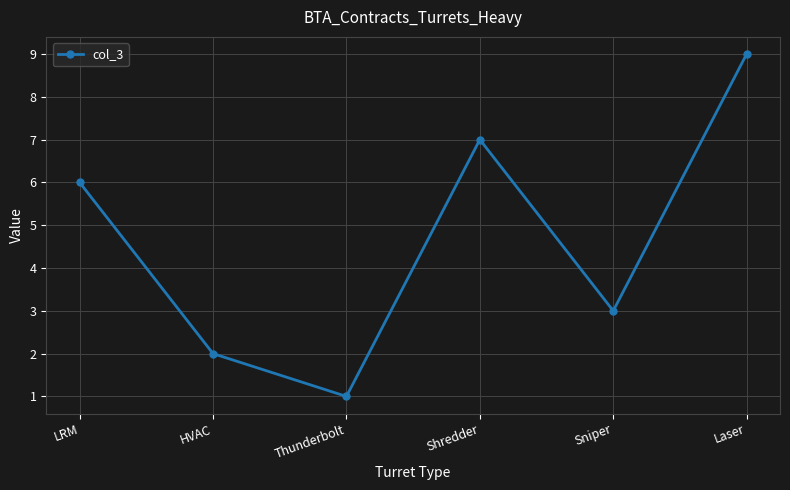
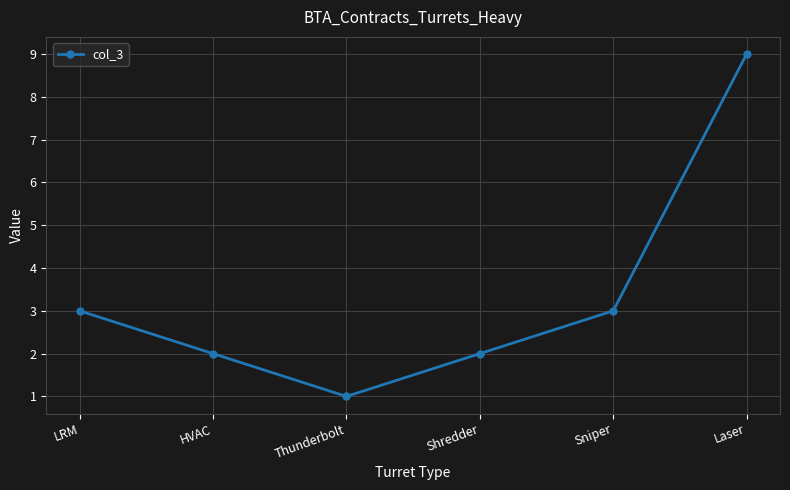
  {
-   "LRM": 6,
+   "LRM": 3,
    "HVAC": 2,
    "Thunderbolt": 1,
-   "Shredder": 7,
+   "Shredder": 2,
    "Sniper": 3,
    "Laser": 9
  }
